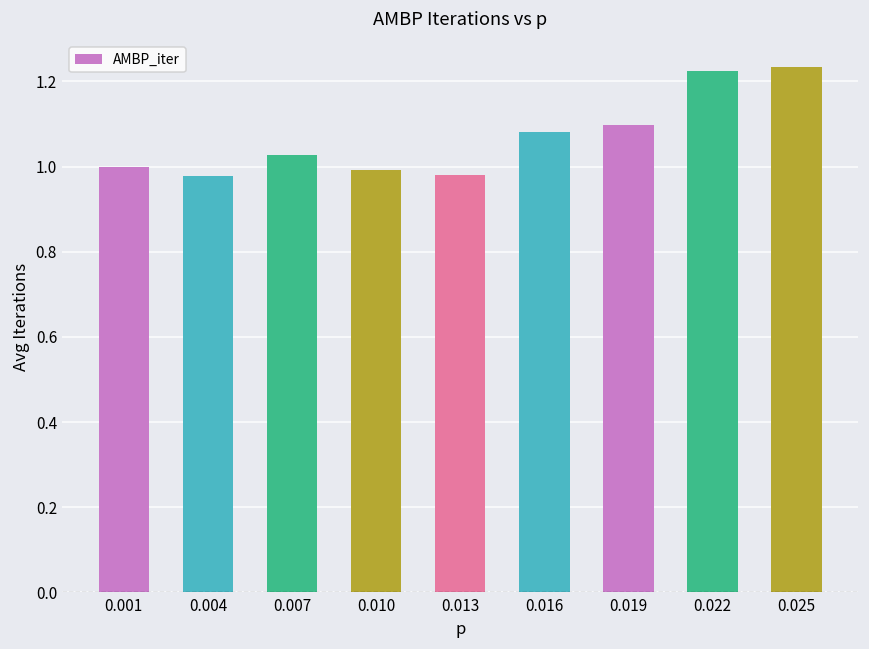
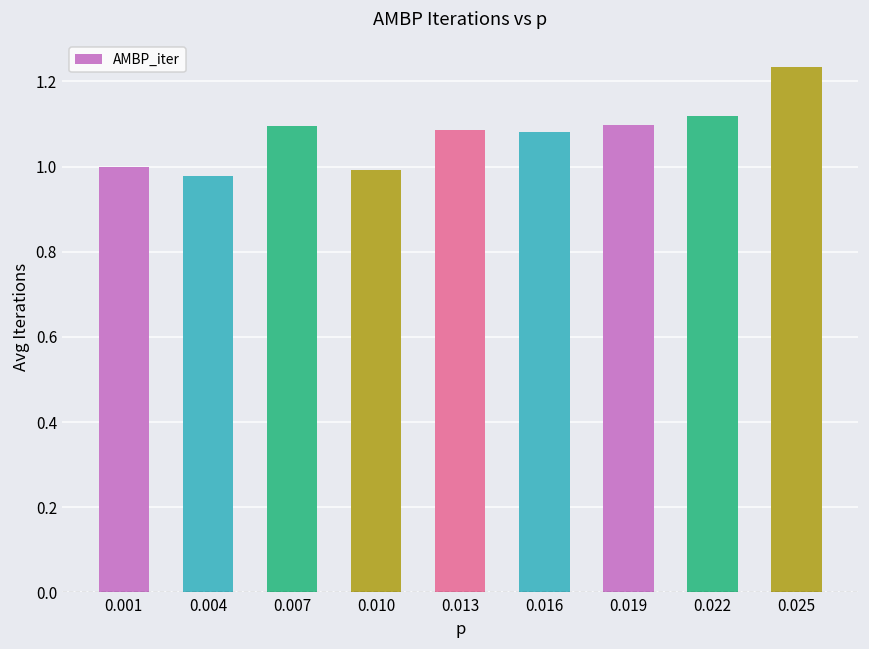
  {
    "0.001": 1.00,
    "0.004": 0.98,
-   "0.007": 1.03,
+   "0.007": 1.09,
    "0.010": 0.99,
-   "0.013": 0.98,
+   "0.013": 1.09,
    "0.016": 1.08,
    "0.019": 1.10,
-   "0.022": 1.23,
+   "0.022": 1.12,
    "0.025": 1.23
  }
